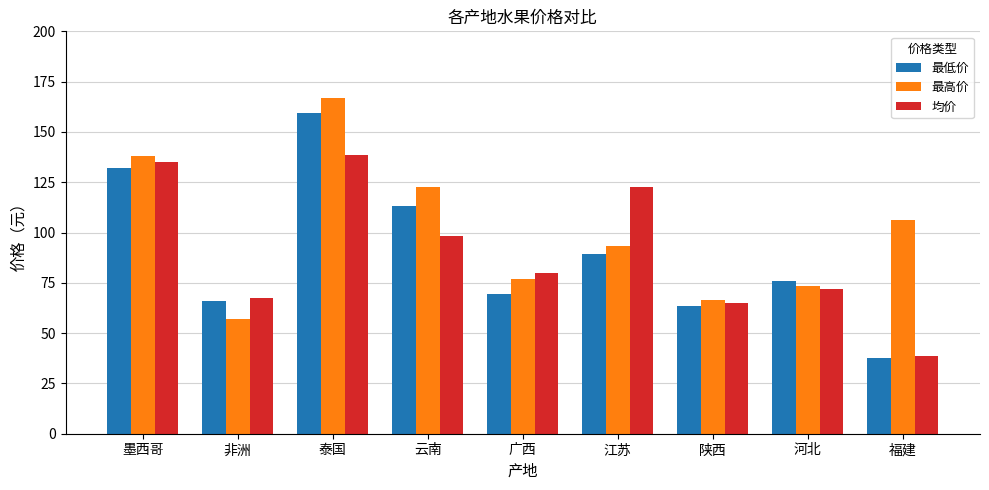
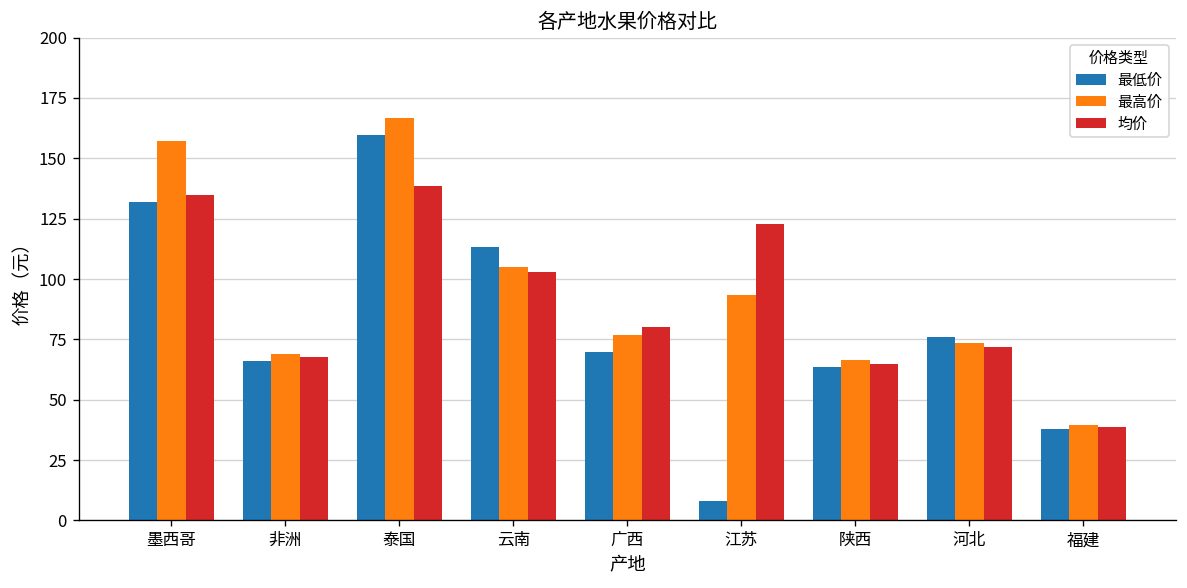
  {
    "最低价": {
      "墨西哥": 132,
      "非洲": 66,
      "泰国": 160,
      "云南": 113,
      "广西": 70,
-     "江苏": 89,
+     "江苏": 8,
      "陕西": 63,
      "河北": 76,
      "福建": 38
    },
    "最高价": {
-     "墨西哥": 138,
-     "非洲": 57,
+     "墨西哥": 157,
+     "非洲": 69,
      "泰国": 167,
-     "云南": 123,
+     "云南": 105,
      "广西": 77,
      "江苏": 93,
      "陕西": 66,
      "河北": 74,
-     "福建": 106
+     "福建": 39
    },
    "均价": {
      "墨西哥": 135,
      "非洲": 68,
      "泰国": 138,
-     "云南": 98,
+     "云南": 103,
      "广西": 80,
      "江苏": 123,
      "陕西": 65,
      "河北": 72,
      "福建": 39
    }
  }
